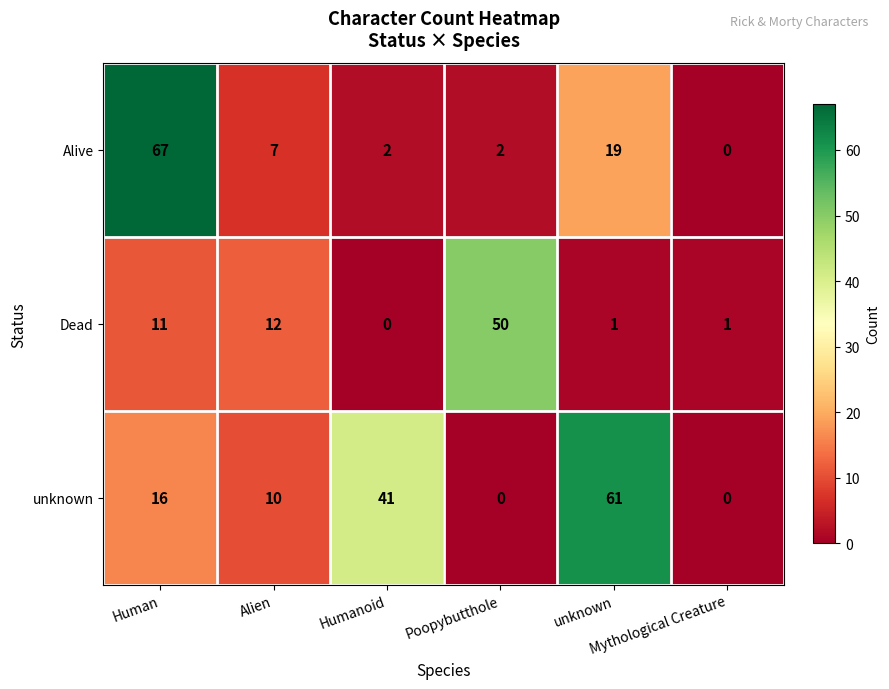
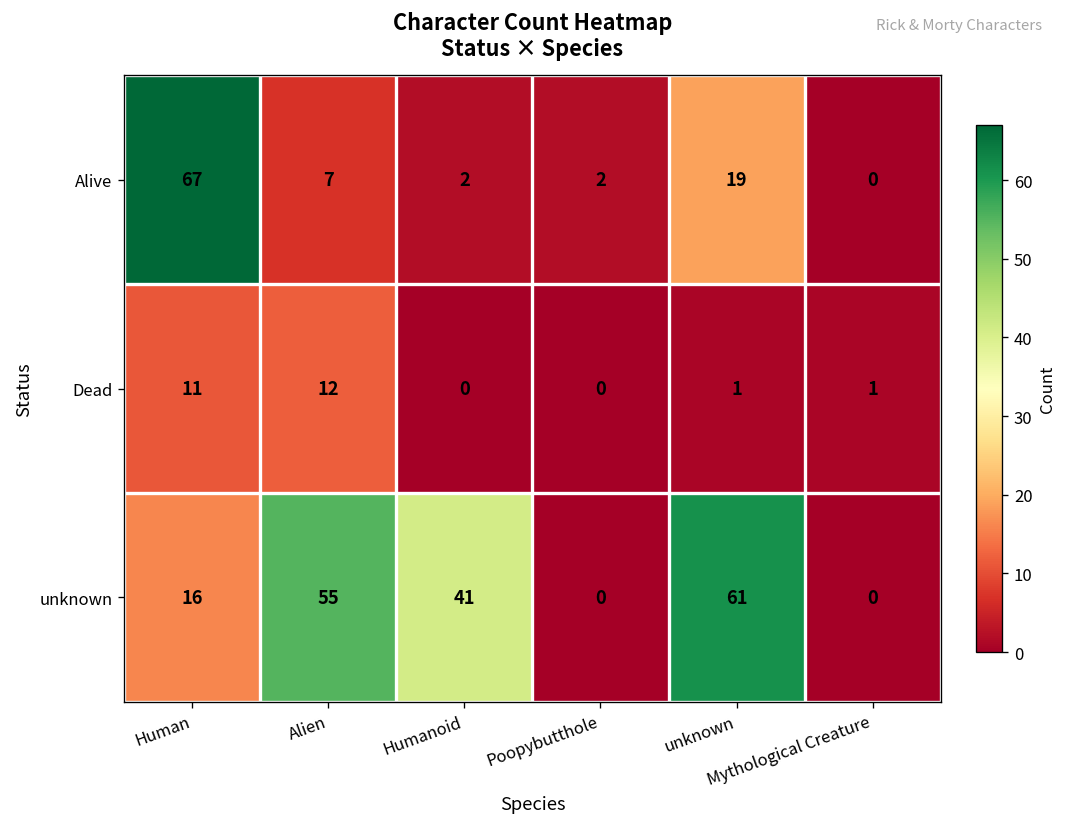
  {
    "Alive": {
      "Human": 67,
      "Alien": 7,
      "Humanoid": 2,
      "Poopybutthole": 2,
      "unknown": 19,
      "Mythological Creature": 0
    },
    "Dead": {
      "Human": 11,
      "Alien": 12,
      "Humanoid": 0,
-     "Poopybutthole": 50,
+     "Poopybutthole": 0,
      "unknown": 1,
      "Mythological Creature": 1
    },
    "unknown": {
      "Human": 16,
-     "Alien": 10,
+     "Alien": 55,
      "Humanoid": 41,
      "Poopybutthole": 0,
      "unknown": 61,
      "Mythological Creature": 0
    }
  }
